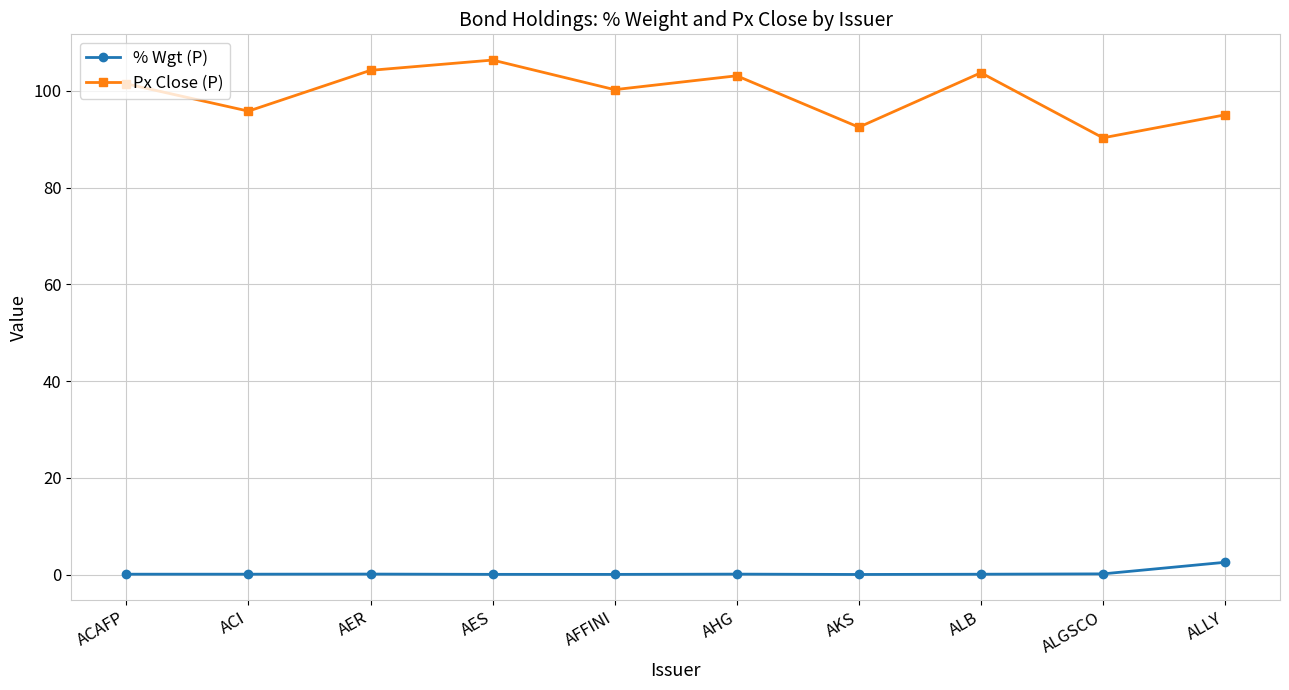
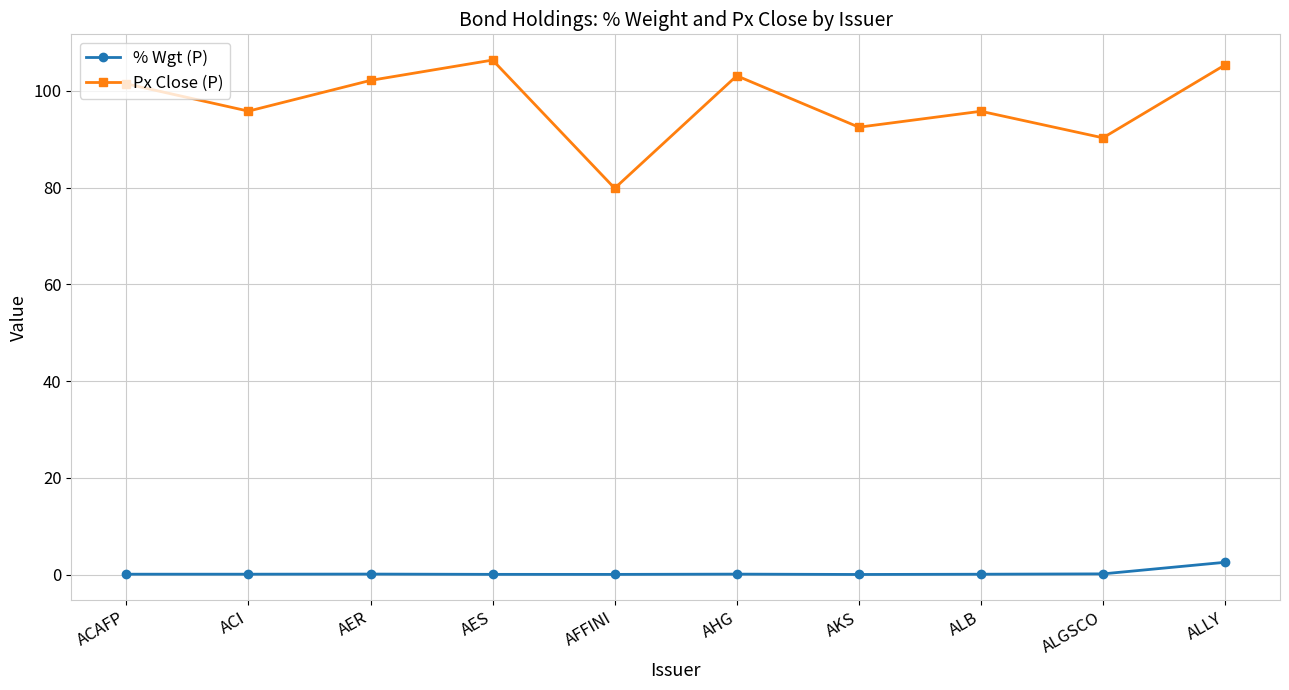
  {
    "% Wgt (P)": {
      "ACAFP": 0,
      "ACI": 0,
      "AER": 0,
      "AES": 0,
      "AFFINI": 0,
      "AHG": 0,
      "AKS": 0,
      "ALB": 0,
      "ALGSCO": 0,
      "ALLY": 3
    },
    "Px Close (P)": {
      "ACI": 96,
-     "AER": 104,
+     "AER": 102,
      "AES": 106,
-     "AFFINI": 100,
+     "AFFINI": 80,
      "AHG": 103,
      "AKS": 93,
-     "ALB": 104,
+     "ALB": 96,
      "ALGSCO": 90,
-     "ALLY": 95
+     "ALLY": 105
    }
  }
